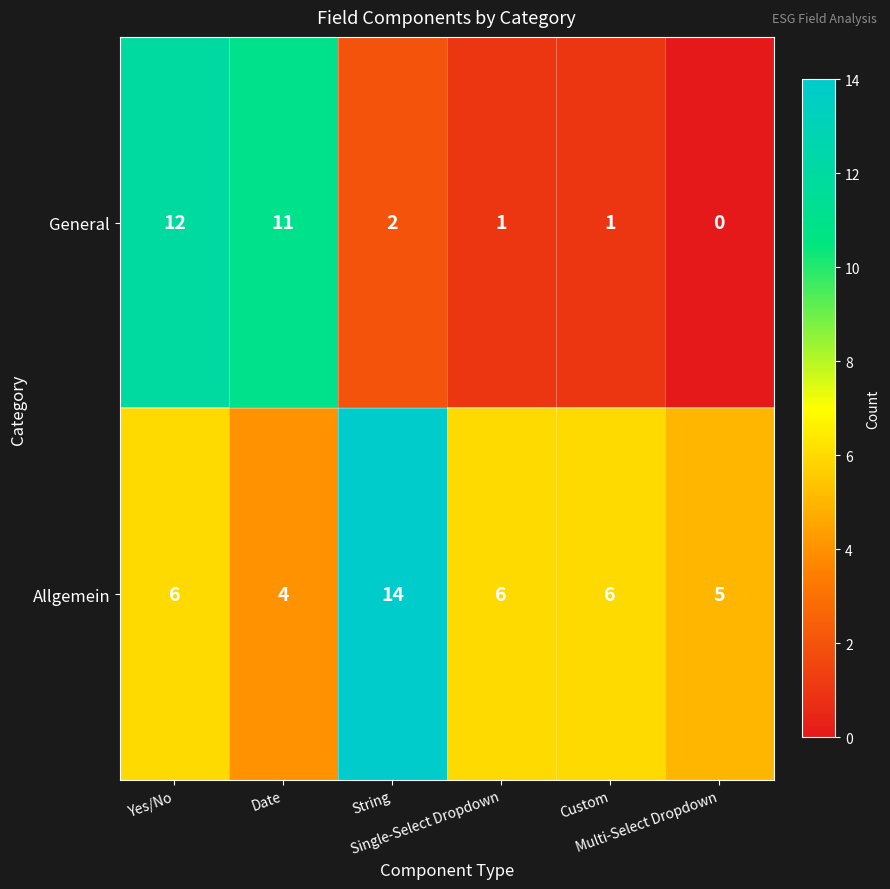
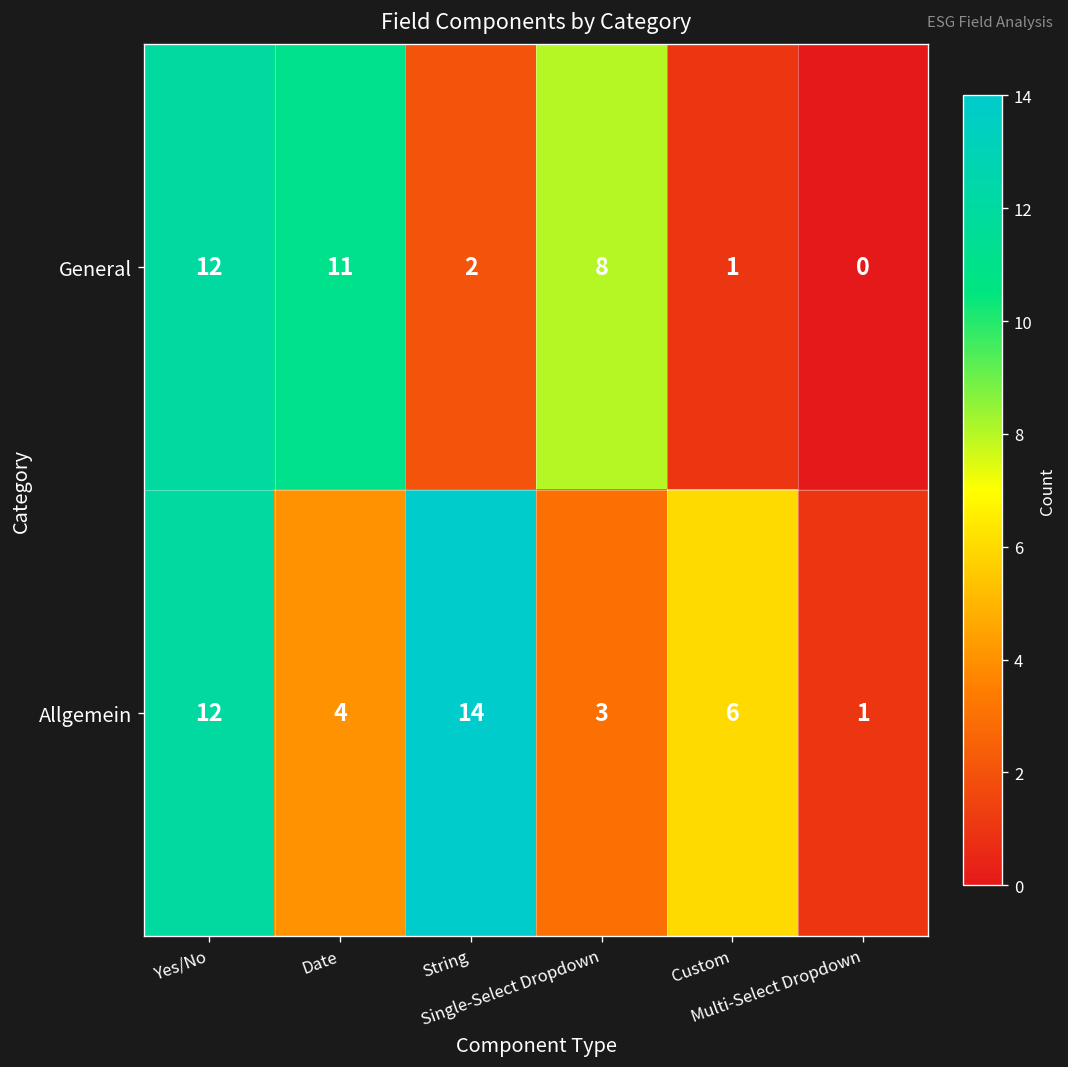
  {
    "General": {
      "Yes/No": 12,
      "Date": 11,
      "String": 2,
-     "Single-Select Dropdown": 1,
+     "Single-Select Dropdown": 8,
      "Custom": 1,
      "Multi-Select Dropdown": 0
    },
    "Allgemein": {
-     "Yes/No": 6,
+     "Yes/No": 12,
      "Date": 4,
      "String": 14,
-     "Single-Select Dropdown": 6,
+     "Single-Select Dropdown": 3,
      "Custom": 6,
-     "Multi-Select Dropdown": 5
+     "Multi-Select Dropdown": 1
    }
  }
